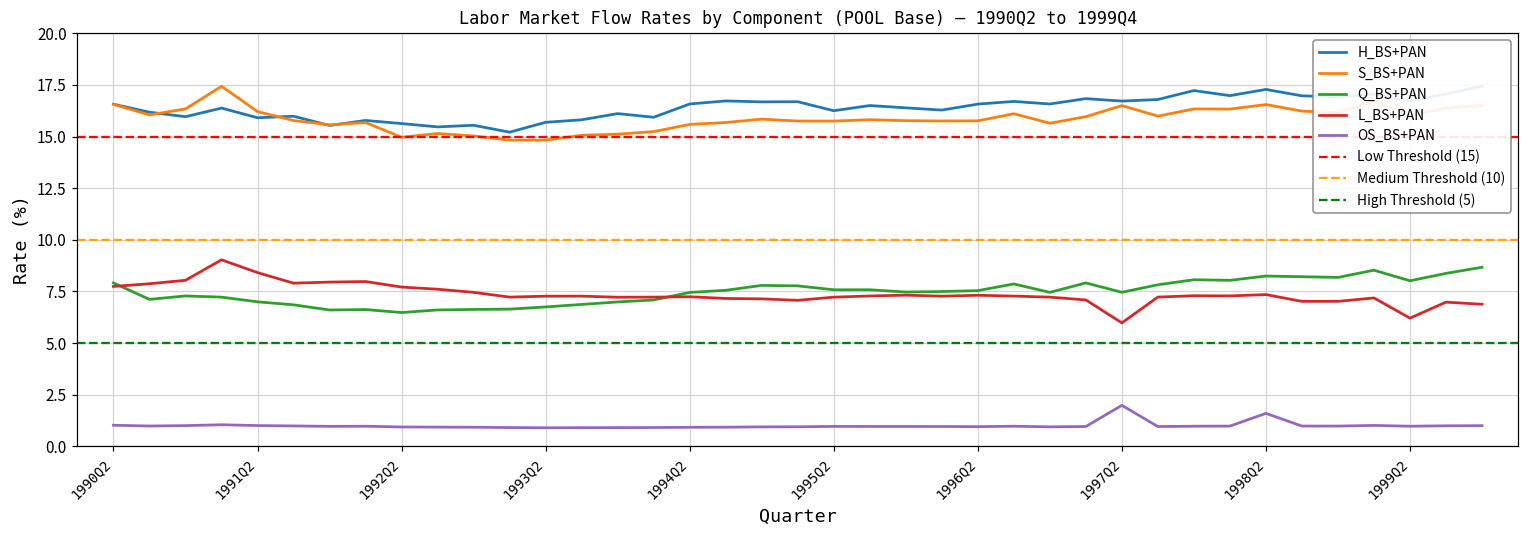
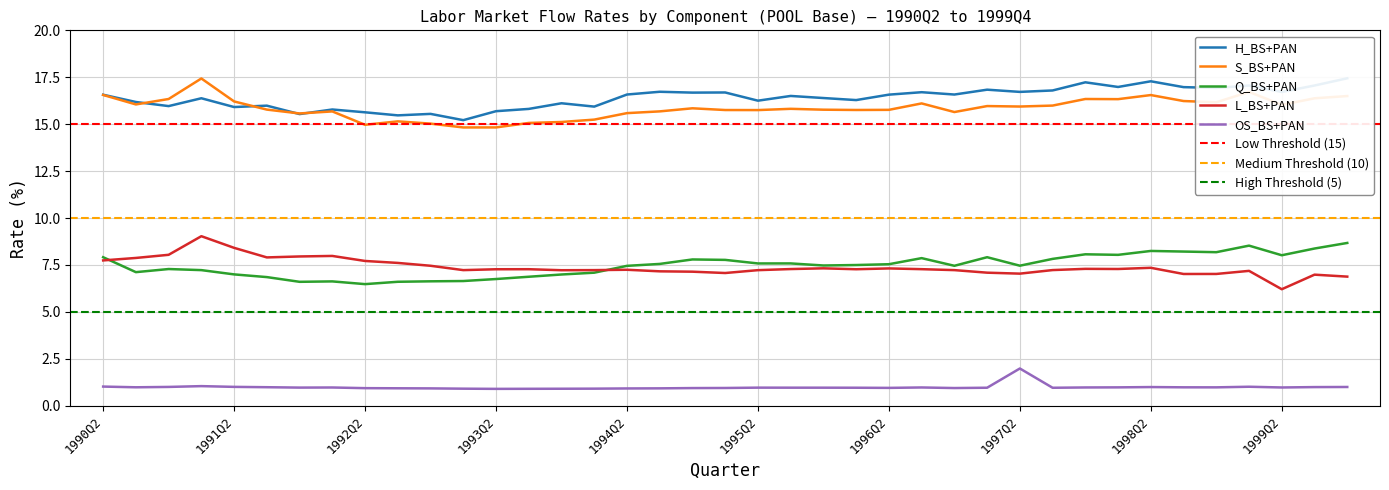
  {
    "H_BS+PAN": {
      "1991Q2": 15.9,
      "1992Q2": 15.6,
      "1993Q2": 15.7,
      "1994Q2": 16.6,
      "1995Q2": 16.3,
      "1996Q2": 16.6,
      "1997Q2": 16.7,
      "1998Q2": 17.3
    },
    "S_BS+PAN": {
      "1991Q2": 16.2,
      "1992Q2": 15.0,
      "1993Q2": 14.8,
      "1994Q2": 15.6,
      "1995Q2": 15.8,
      "1996Q2": 15.8,
-     "1997Q2": 16.5,
+     "1997Q2": 15.9,
      "1998Q2": 16.6
    },
    "Q_BS+PAN": {
      "1990Q2": 7.9,
      "1991Q2": 7.0,
      "1992Q2": 6.5,
      "1993Q2": 6.7,
      "1994Q2": 7.5,
      "1995Q2": 7.6,
      "1996Q2": 7.5,
      "1997Q2": 7.5,
      "1998Q2": 8.2,
      "1999Q2": 8.0
    },
    "L_BS+PAN": {
      "1990Q2": 7.7,
      "1991Q2": 8.4,
      "1992Q2": 7.7,
      "1993Q2": 7.3,
      "1994Q2": 7.2,
      "1995Q2": 7.2,
      "1996Q2": 7.3,
-     "1997Q2": 6.0,
+     "1997Q2": 7.0,
      "1998Q2": 7.3,
      "1999Q2": 6.2
    },
    "OS_BS+PAN": {
      "1990Q2": 1.0,
      "1991Q2": 1.0,
      "1992Q2": 0.9,
      "1993Q2": 0.9,
      "1994Q2": 0.9,
      "1995Q2": 1.0,
      "1996Q2": 0.9,
      "1997Q2": 2.0,
-     "1998Q2": 1.6,
+     "1998Q2": 1.0,
      "1999Q2": 1.0
    }
  }
